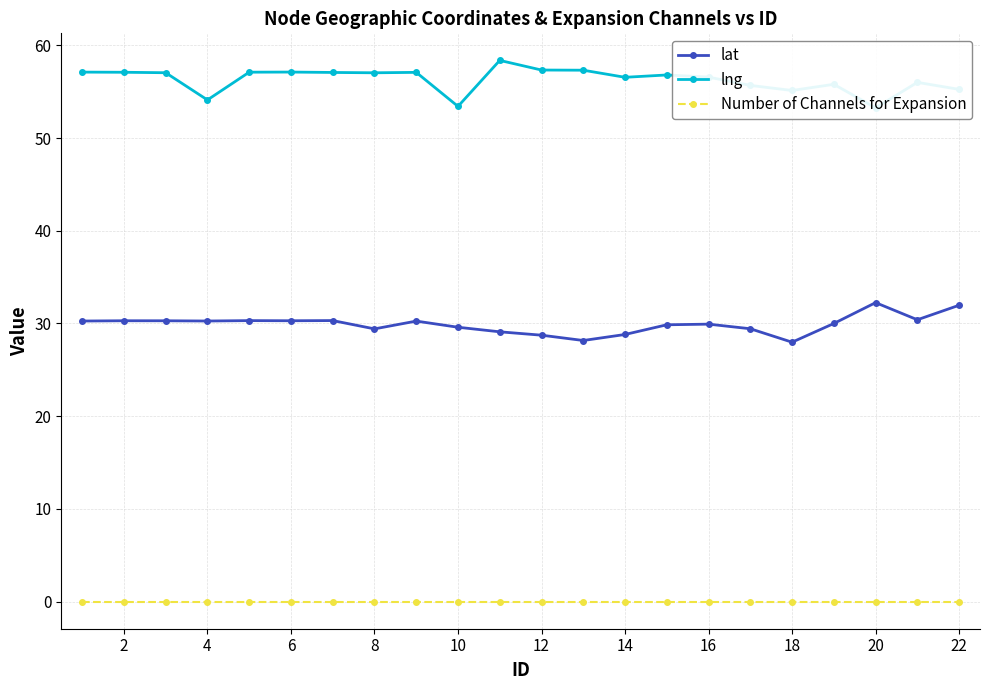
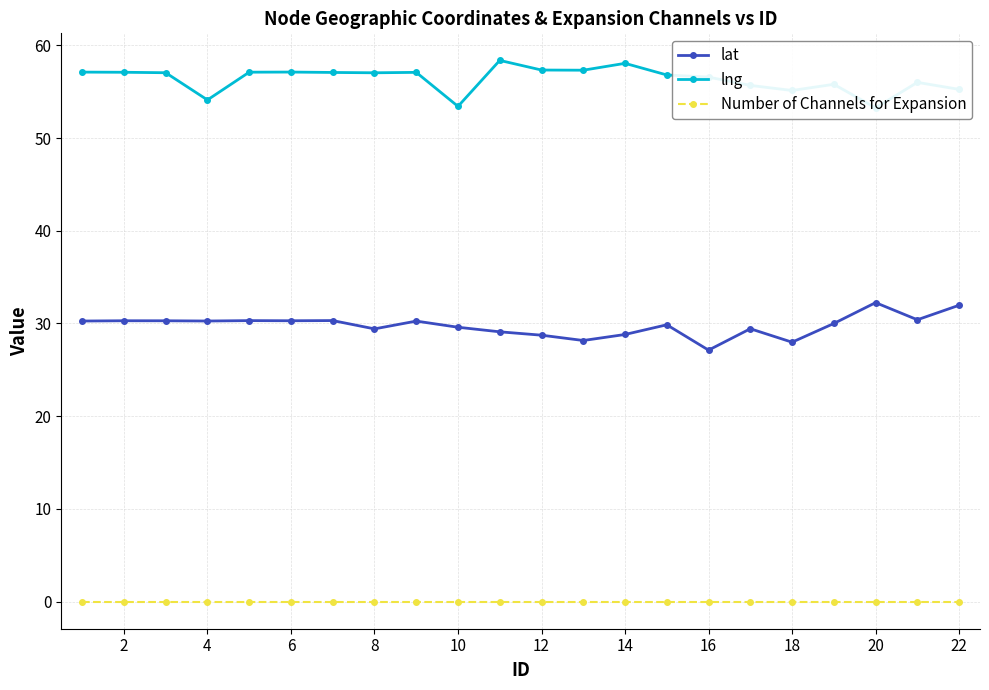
  {
    "lat": {
      "2": 30,
      "4": 30,
      "6": 30,
      "8": 29,
      "10": 30,
      "12": 29,
      "14": 29,
-     "16": 30,
+     "16": 27,
      "18": 28,
      "20": 32,
      "22": 32
    },
    "lng": {
      "2": 57,
      "4": 54,
      "6": 57,
      "8": 57,
      "10": 53,
      "12": 57,
-     "14": 57
+     "14": 58
    },
    "Number of Channels for Expansion": {
      "2": 0,
      "4": 0,
      "6": 0,
      "8": 0,
      "10": 0,
      "12": 0,
      "14": 0,
      "16": 0,
      "18": 0,
      "20": 0,
      "22": 0
    }
  }
